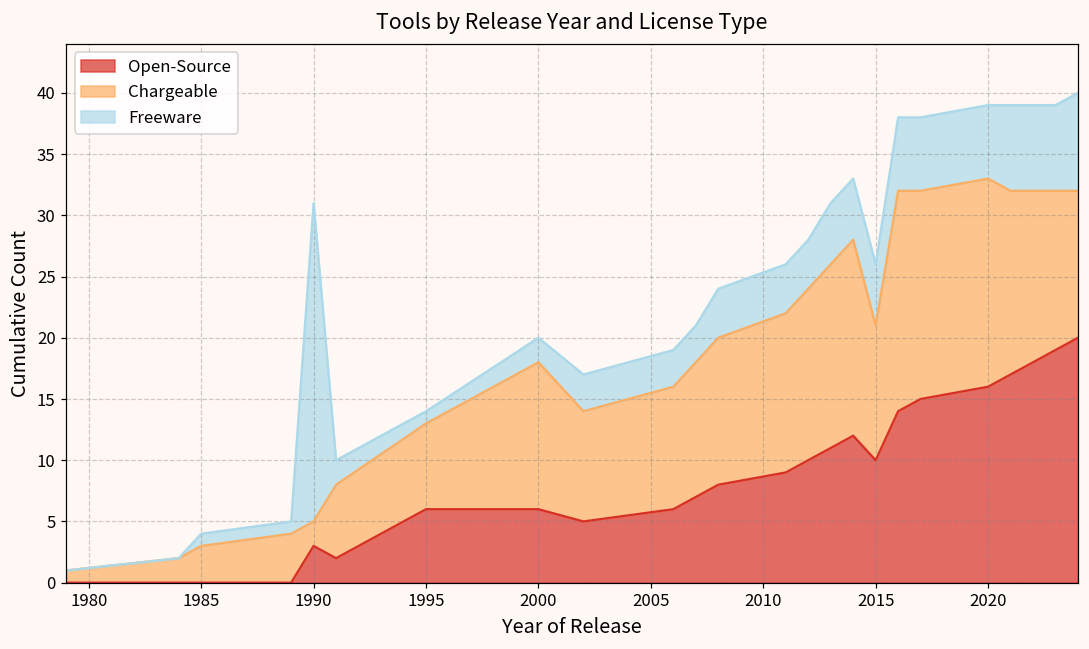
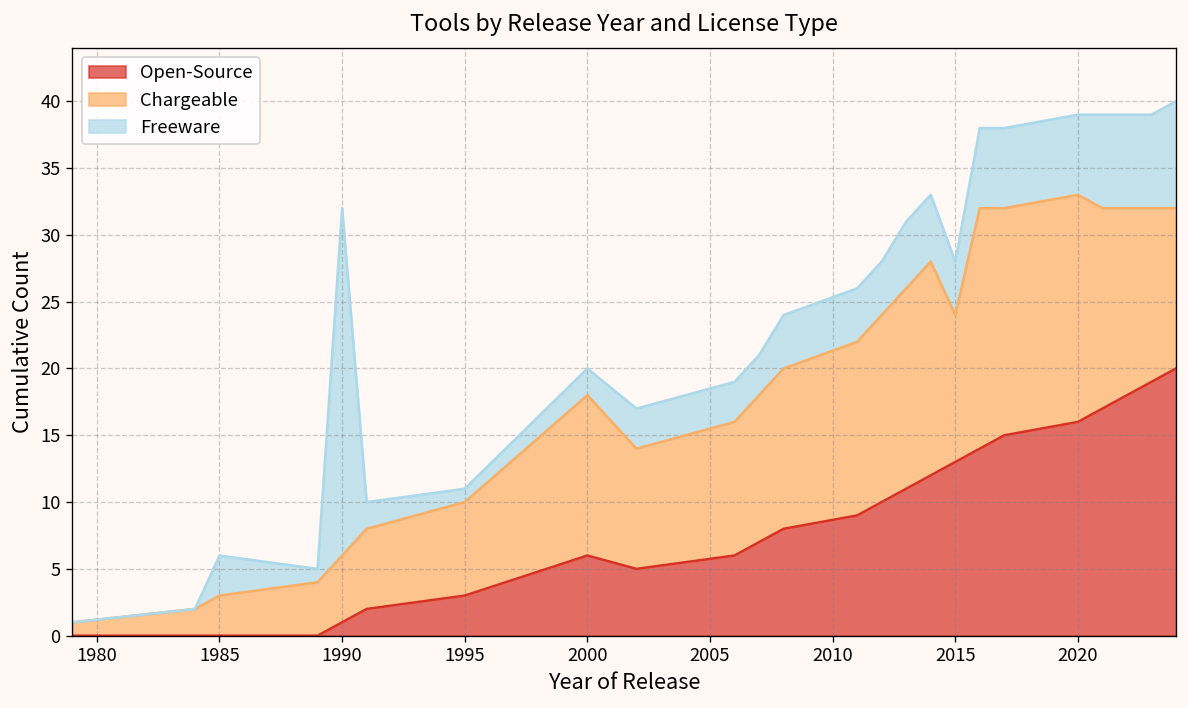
  {
    "Open-Source": {
      "1985": 0,
-     "1990": 3,
-     "1995": 6,
+     "1990": 1,
+     "1995": 3,
      "2000": 6,
-     "2015": 10,
+     "2015": 13,
      "2020": 16
    },
    "Chargeable": {
      "1985": 3,
-     "1990": 2,
+     "1990": 5,
      "1995": 7,
      "2000": 12,
      "2015": 11,
      "2020": 17
    },
    "Freeware": {
-     "1985": 1,
+     "1985": 3,
      "1990": 26,
      "1995": 1,
      "2000": 2,
-     "2015": 5,
+     "2015": 4,
      "2020": 6
    }
  }
